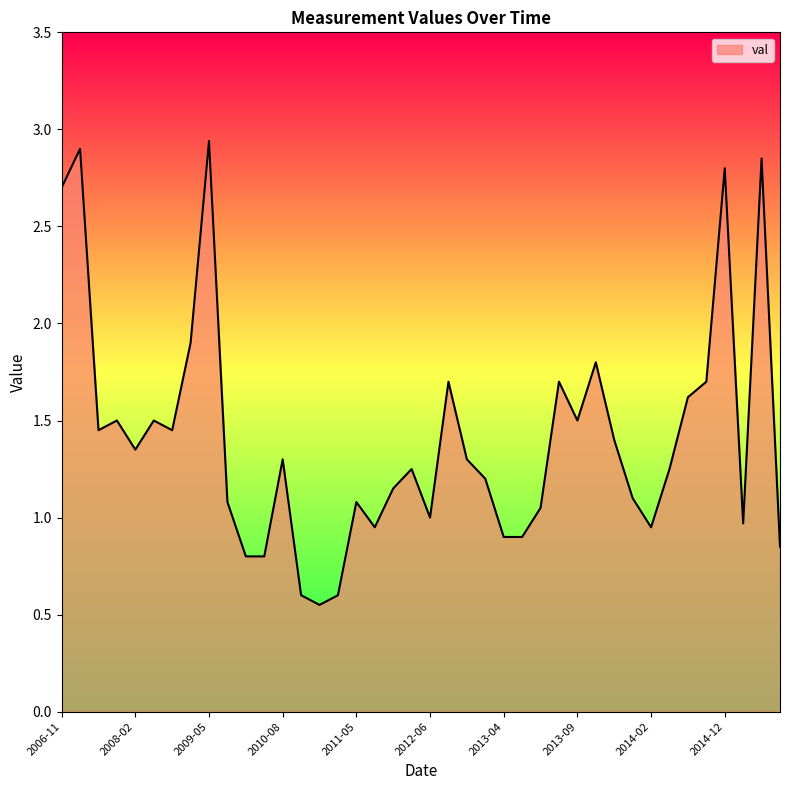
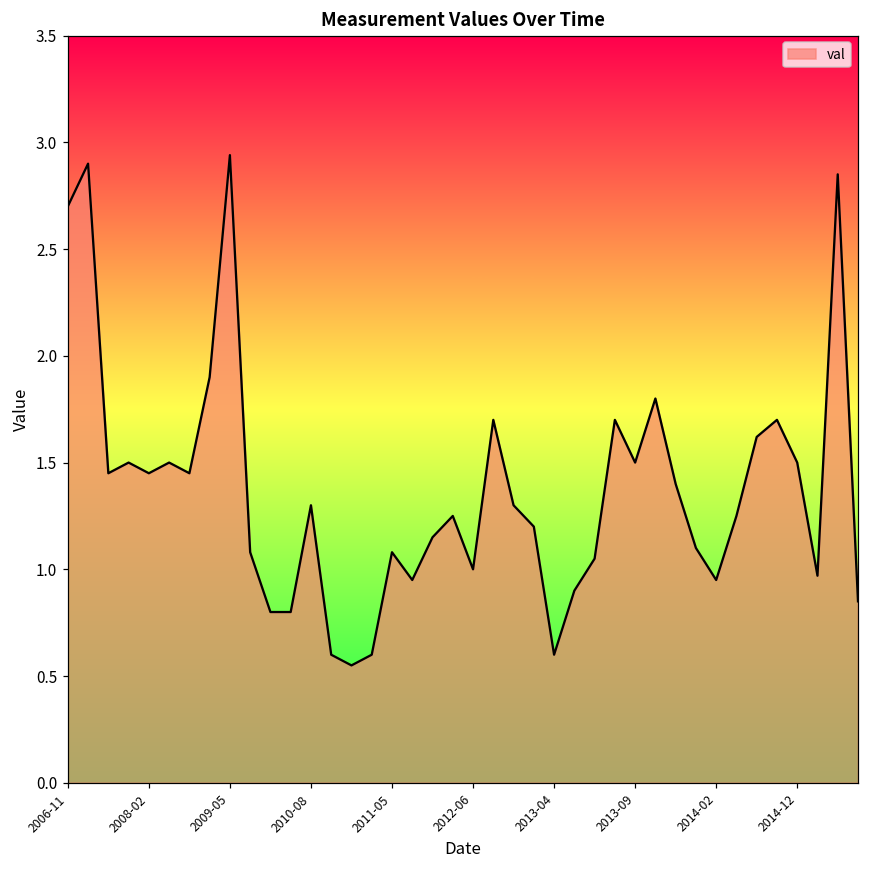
  {
    "2006-11": 2.70,
-   "2008-02": 1.35,
+   "2008-02": 1.45,
    "2009-05": 2.94,
    "2010-08": 1.30,
    "2011-05": 1.08,
    "2012-06": 1.00,
-   "2013-04": 0.9,
+   "2013-04": 0.6,
    "2013-09": 1.50,
    "2014-02": 0.95,
-   "2014-12": 2.8
+   "2014-12": 1.5
  }
